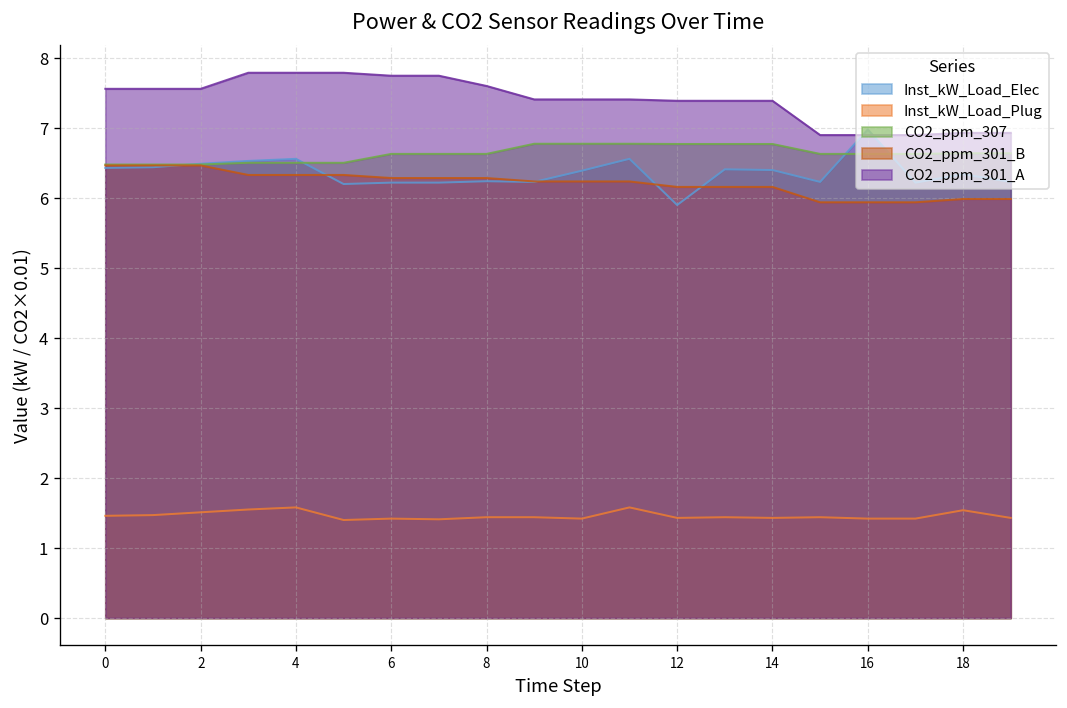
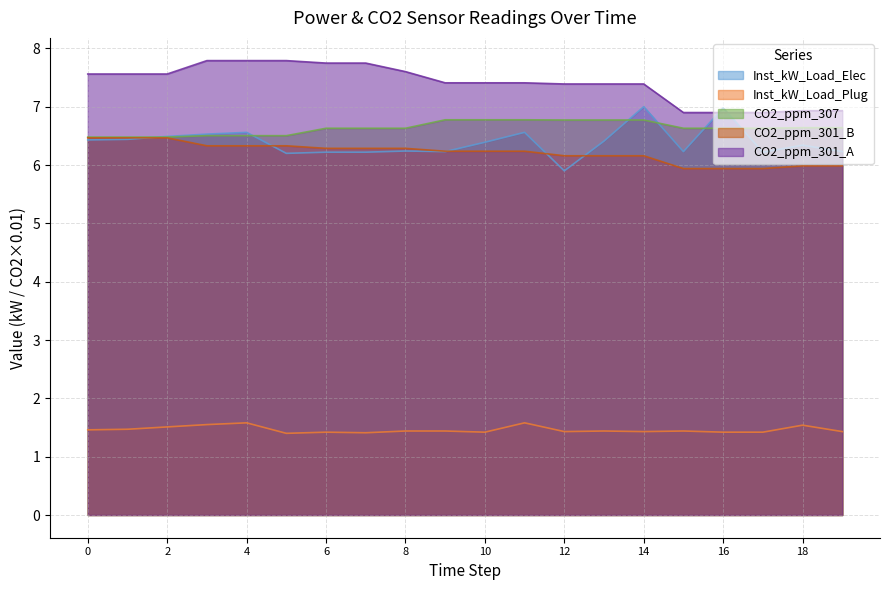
  {
    "Inst_kW_Load_Elec": {
      "4": 6.6,
      "6": 6.2,
      "8": 6.2,
      "10": 6.4,
      "12": 5.9,
-     "14": 6.4
+     "14": 7.0
    },
    "CO2_ppm_307": {
      "4": 6.5,
      "6": 6.6,
      "8": 6.6,
      "10": 6.8,
      "12": 6.8,
      "14": 6.8
    },
    "CO2_ppm_301_A": {
      "0": 7.6,
      "2": 7.6,
      "4": 7.8,
      "6": 7.7,
      "8": 7.6,
      "10": 7.4,
      "12": 7.4,
      "14": 7.4
    }
  }
